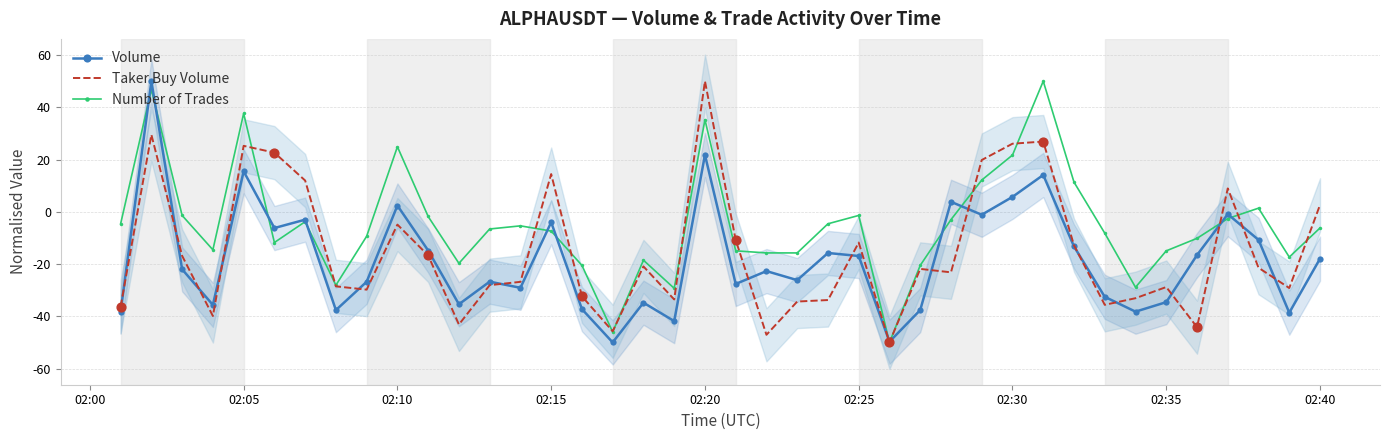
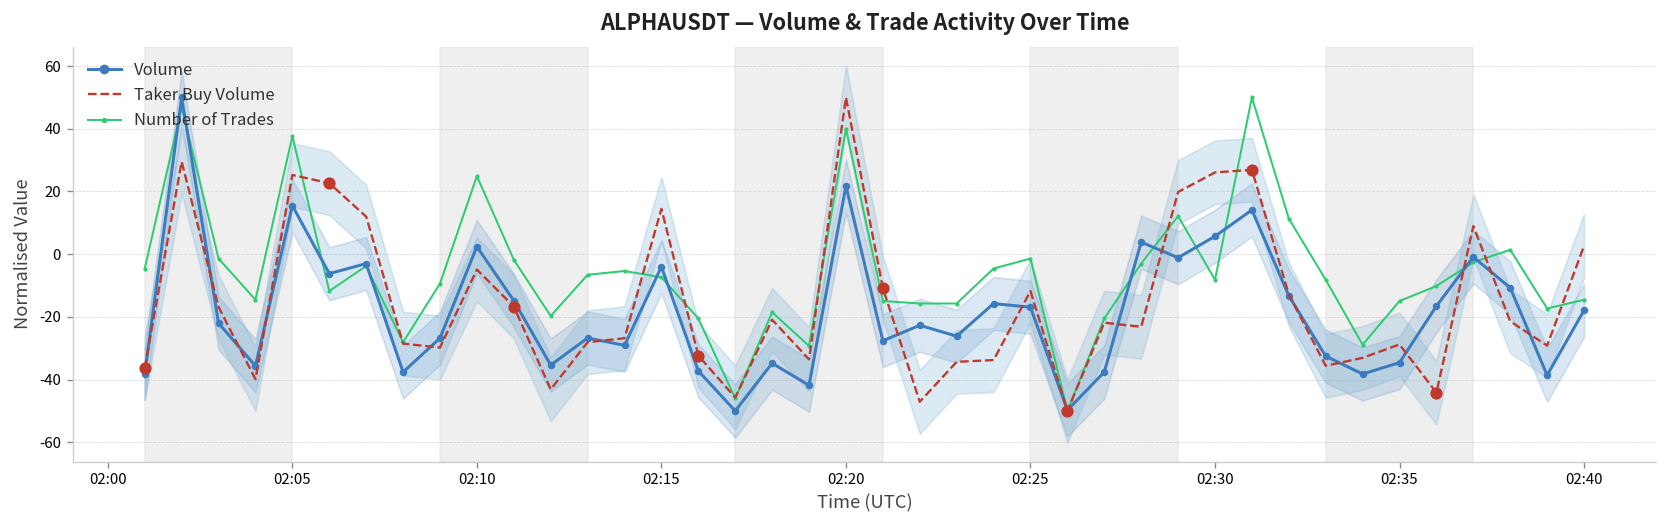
  {
    "Number of Trades": {
      "02:05": 38,
      "02:10": 25,
      "02:15": -7,
-     "02:20": 35,
-     "02:30": 22,
+     "02:20": 40,
+     "02:30": -8,
      "02:35": -15,
-     "02:40": -6
+     "02:40": -15
    }
  }
